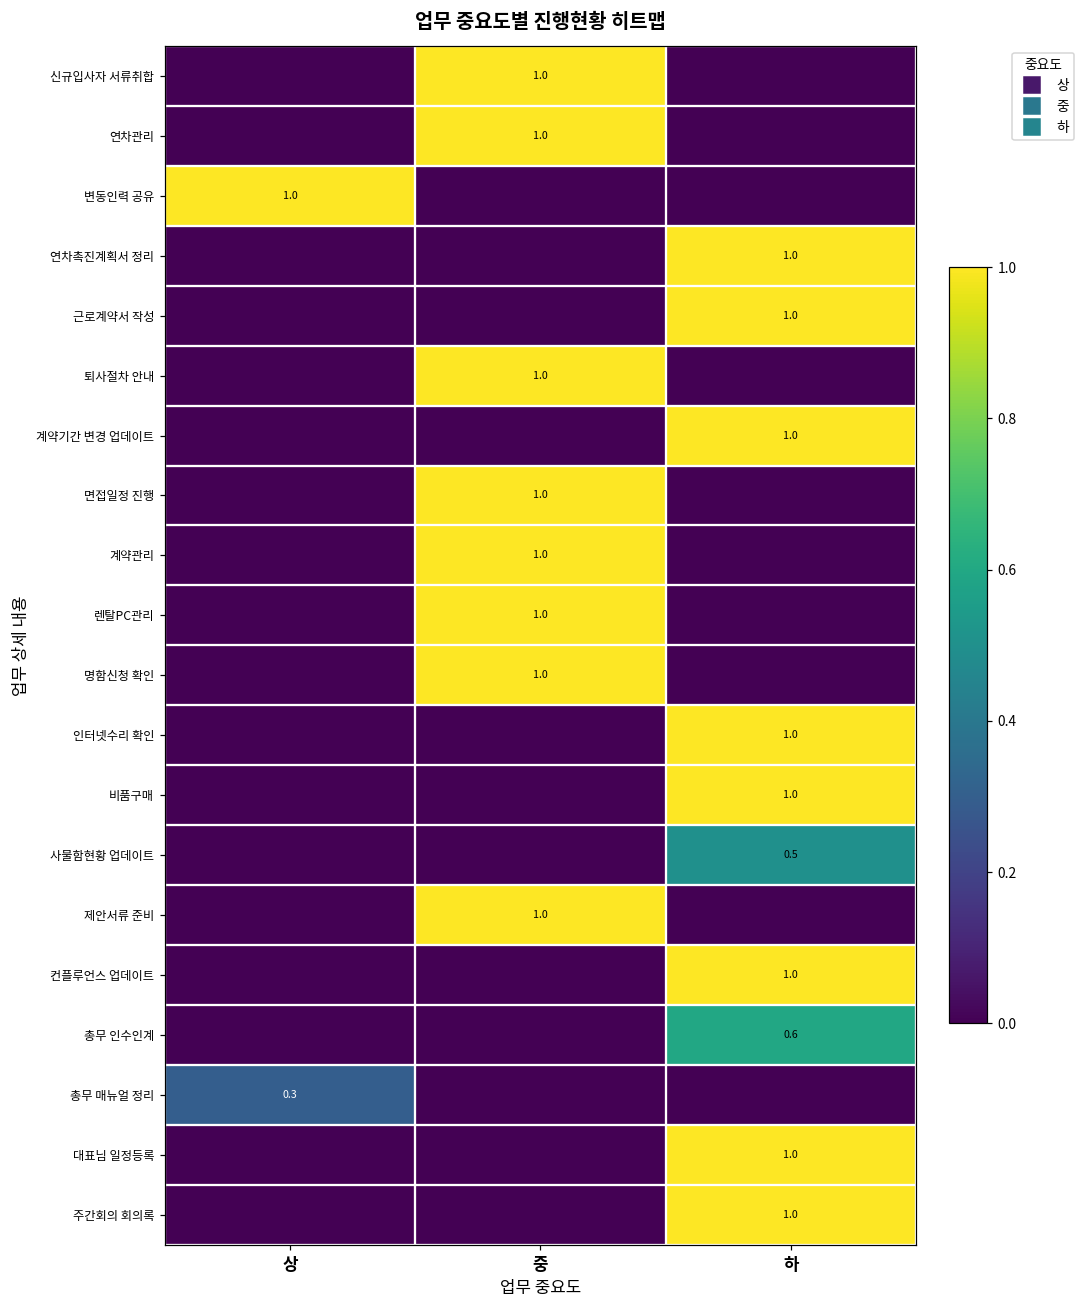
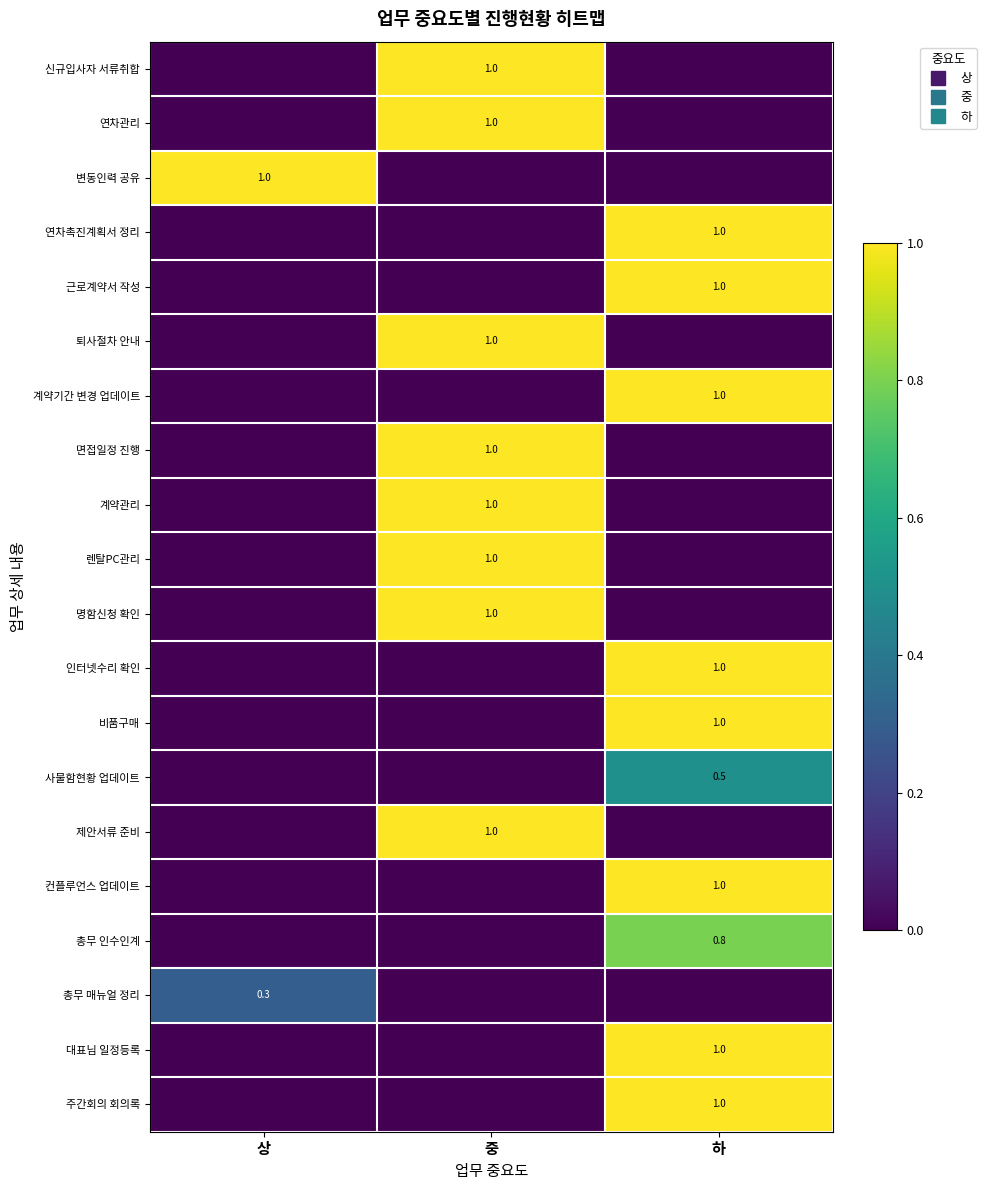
  {
    "신규입사자 서류취합": {
      "중": 1.0
    },
    "연차관리": {
      "중": 1.0
    },
    "변동인력 공유": {
      "상": 1.0
    },
    "연차촉진계획서 정리": {
      "하": 1.0
    },
    "근로계약서 작성": {
      "하": 1.0
    },
    "퇴사절차 안내": {
      "중": 1.0
    },
    "계약기간 변경 업데이트": {
      "하": 1.0
    },
    "면접일정 진행": {
      "중": 1.0
    },
    "계약관리": {
      "중": 1.0
    },
    "렌탈PC관리": {
      "중": 1.0
    },
    "명함신청 확인": {
      "중": 1.0
    },
    "인터넷수리 확인": {
      "하": 1.0
    },
    "비품구매": {
      "하": 1.0
    },
    "사물함현황 업데이트": {
      "하": 0.5
    },
    "제안서류 준비": {
      "중": 1.0
    },
    "컨플루언스 업데이트": {
      "하": 1.0
    },
    "총무 인수인계": {
-     "하": 0.6
+     "하": 0.8
    },
    "총무 매뉴얼 정리": {
      "상": 0.3
    },
    "대표님 일정등록": {
      "하": 1.0
    },
    "주간회의 회의록": {
      "하": 1.0
    }
  }
